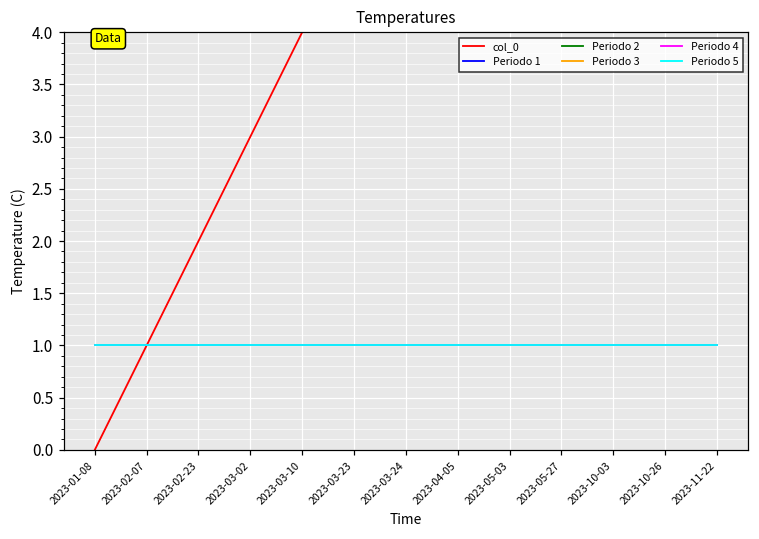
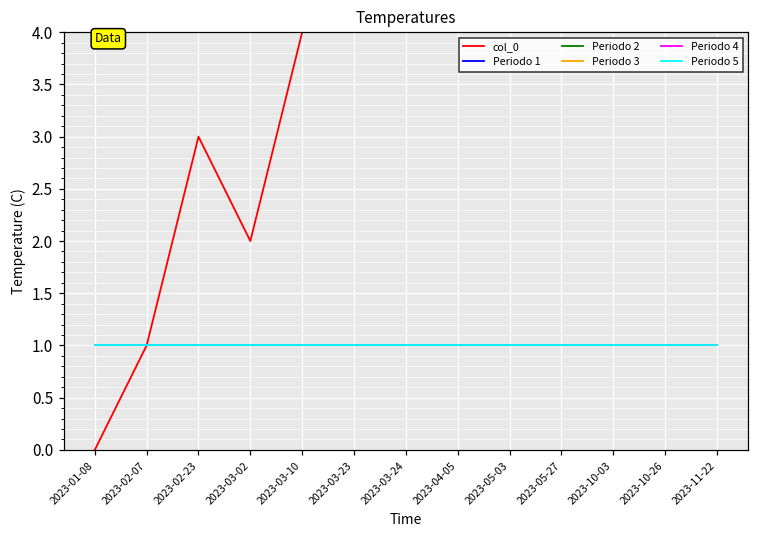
  {
    "col_0": {
      "2023-01-08": 0,
-     "2023-02-23": 2,
-     "2023-03-02": 3,
+     "2023-02-23": 3,
+     "2023-03-02": 2,
      "2023-03-10": 4
    },
    "Periodo 5": {
      "2023-01-08": 1,
      "2023-02-23": 1,
      "2023-03-02": 1,
      "2023-03-10": 1,
      "2023-03-23": 1,
      "2023-03-24": 1,
      "2023-04-05": 1,
      "2023-05-03": 1,
      "2023-05-27": 1,
      "2023-10-03": 1,
      "2023-10-26": 1,
      "2023-11-22": 1
    }
  }
